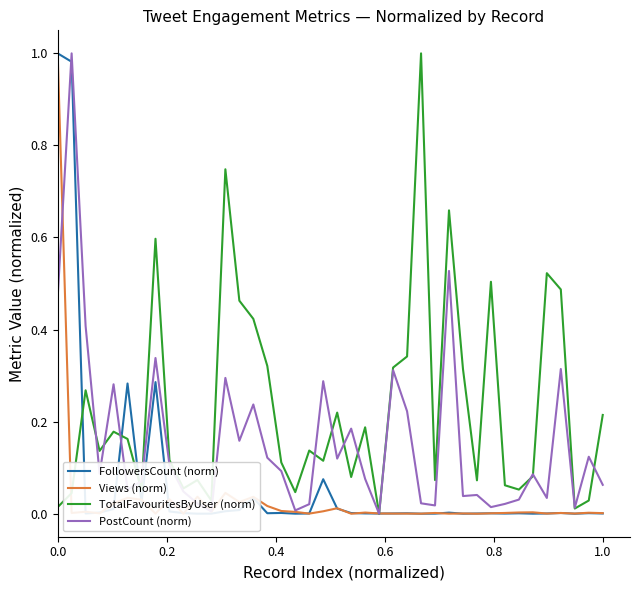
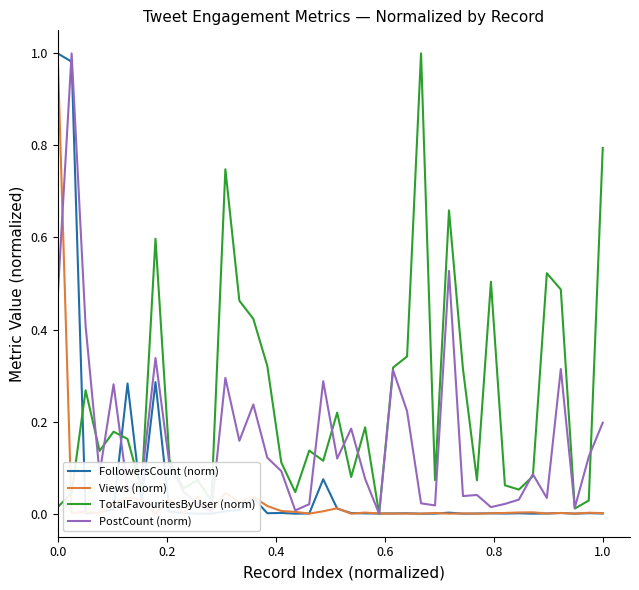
  {
    "TotalFavouritesByUser (norm)": {
      "0.0": 0.01,
-     "1.0": 0.21
+     "1.0": 0.79
    },
    "PostCount (norm)": {
      "0.0": 0.47,
-     "1.0": 0.06
+     "1.0": 0.20
    }
  }
